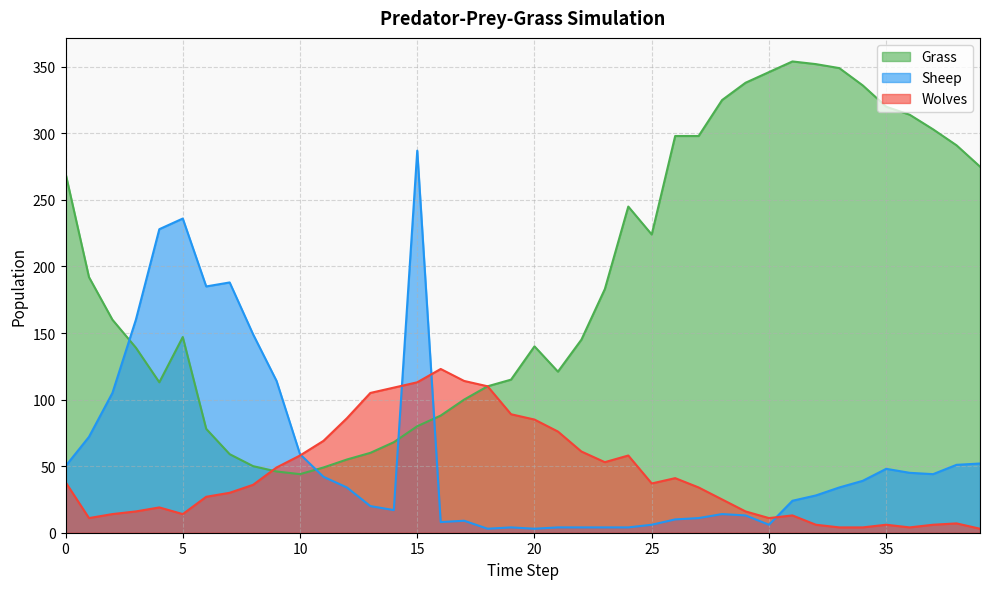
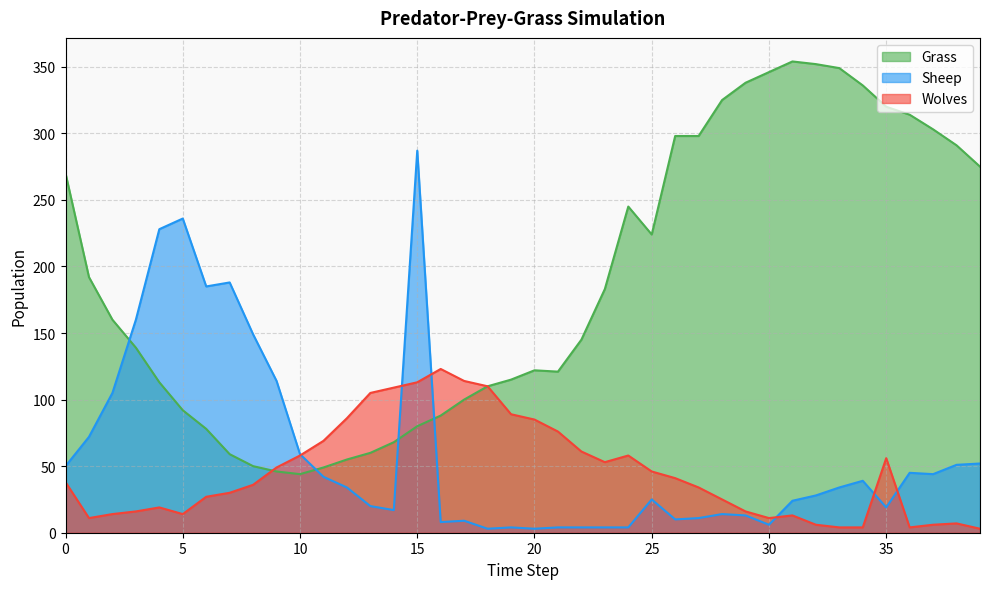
  {
    "Grass": {
      "0": 270,
-     "5": 147,
+     "5": 92,
      "10": 44,
      "15": 80,
-     "20": 140,
+     "20": 122,
      "25": 224,
      "30": 346
    },
    "Sheep": {
      "0": 50,
      "5": 236,
      "15": 287,
      "20": 3,
-     "25": 6,
+     "25": 25,
      "30": 6,
-     "35": 48
+     "35": 19
    },
    "Wolves": {
      "0": 38,
      "5": 14,
      "15": 113,
      "20": 85,
-     "25": 37,
+     "25": 46,
      "30": 11,
-     "35": 6
+     "35": 56
    }
  }
